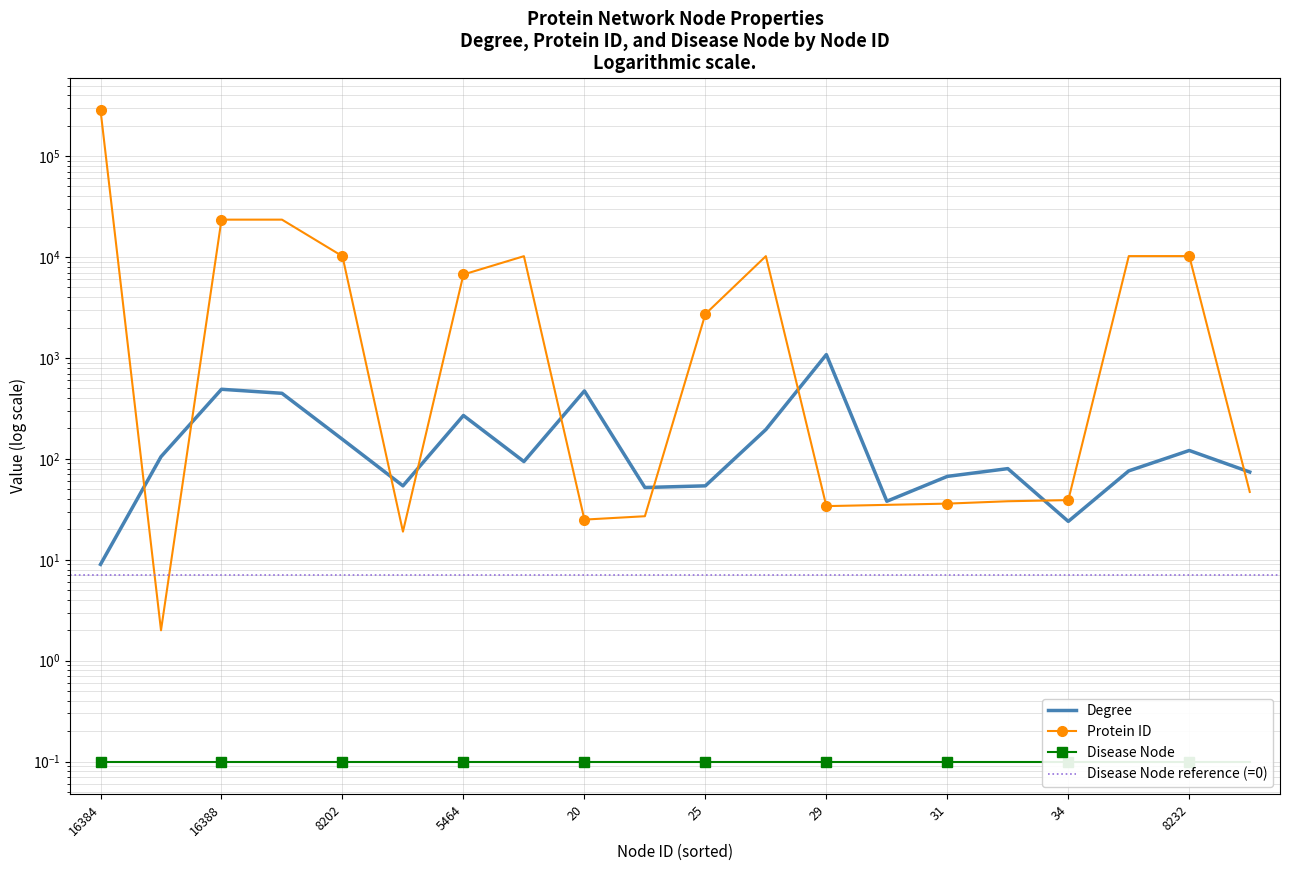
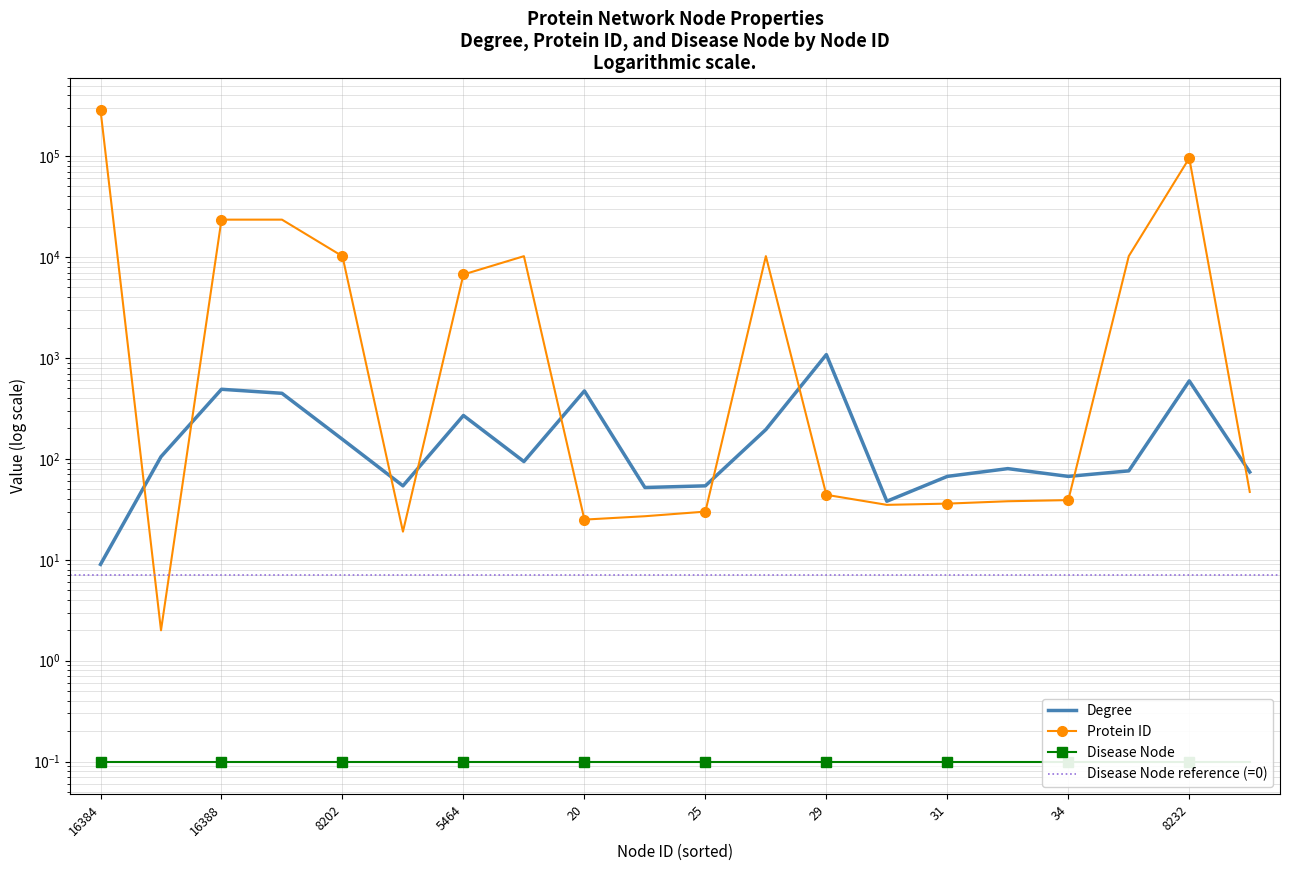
  {
    "Degree": {
      "16384": 9,
      "16388": 500,
      "8202": 160,
      "5464": 270,
      "20": 500,
      "25": 50,
      "29": 1100,
      "31": 70,
-     "34": 24,
-     "8232": 120
+     "34": 70,
+     "8232": 600
    },
    "Protein ID": {
      "16384": 290000,
      "16388": 23000,
      "8202": 10000,
      "5464": 7000,
      "20": 25,
-     "25": 2700,
-     "29": 34,
+     "25": 30,
+     "29": 40,
      "31": 36,
      "34": 39,
-     "8232": 10000
+     "8232": 100000
    },
    "Disease Node": {
      "16384": 0.10,
      "16388": 0.10,
      "8202": 0.10,
      "5464": 0.10,
      "20": 0.10,
      "25": 0.10,
      "29": 0.10,
      "31": 0.10
    }
  }
